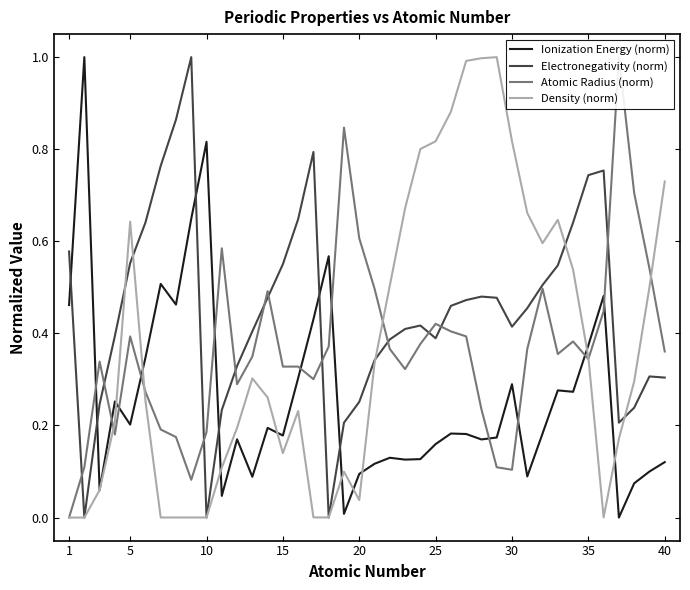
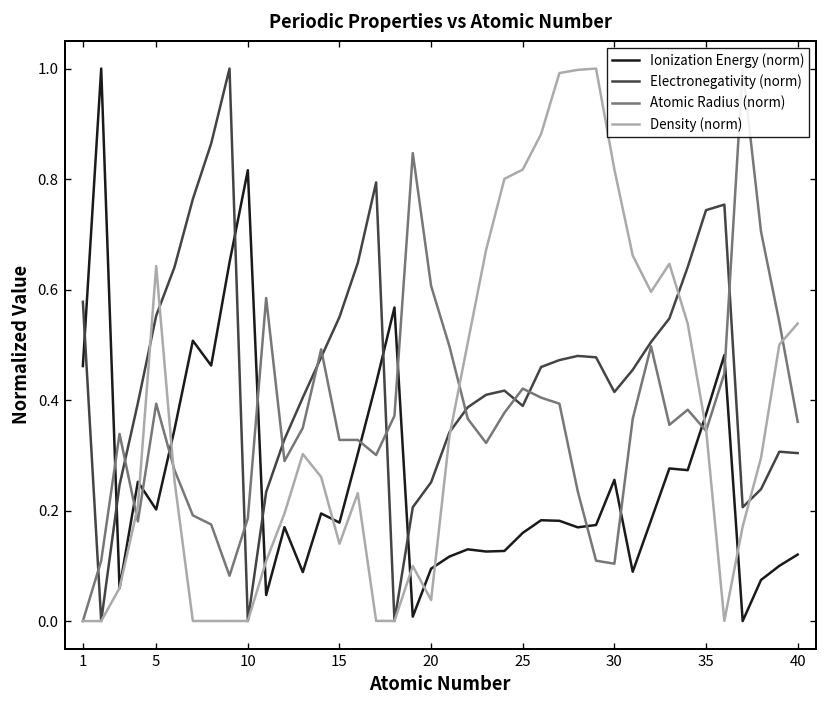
  {
    "Ionization Energy (norm)": {
      "1": 0.46,
      "5": 0.20,
      "10": 0.82,
      "15": 0.18,
      "20": 0.09,
      "25": 0.16,
-     "30": 0.29,
+     "30": 0.26,
      "35": 0.37,
      "40": 0.12
    },
    "Electronegativity (norm)": {
      "1": 0.58,
      "5": 0.55,
      "15": 0.55,
      "20": 0.25,
      "25": 0.39,
      "30": 0.41,
      "35": 0.74,
      "40": 0.30
    },
    "Atomic Radius (norm)": {
      "5": 0.39,
      "10": 0.19,
      "15": 0.33,
      "20": 0.61,
      "25": 0.42,
      "30": 0.10,
      "40": 0.36
    },
    "Density (norm)": {
      "5": 0.64,
      "15": 0.14,
      "20": 0.04,
      "25": 0.82,
      "30": 0.82,
-     "40": 0.73
+     "40": 0.54
    }
  }
